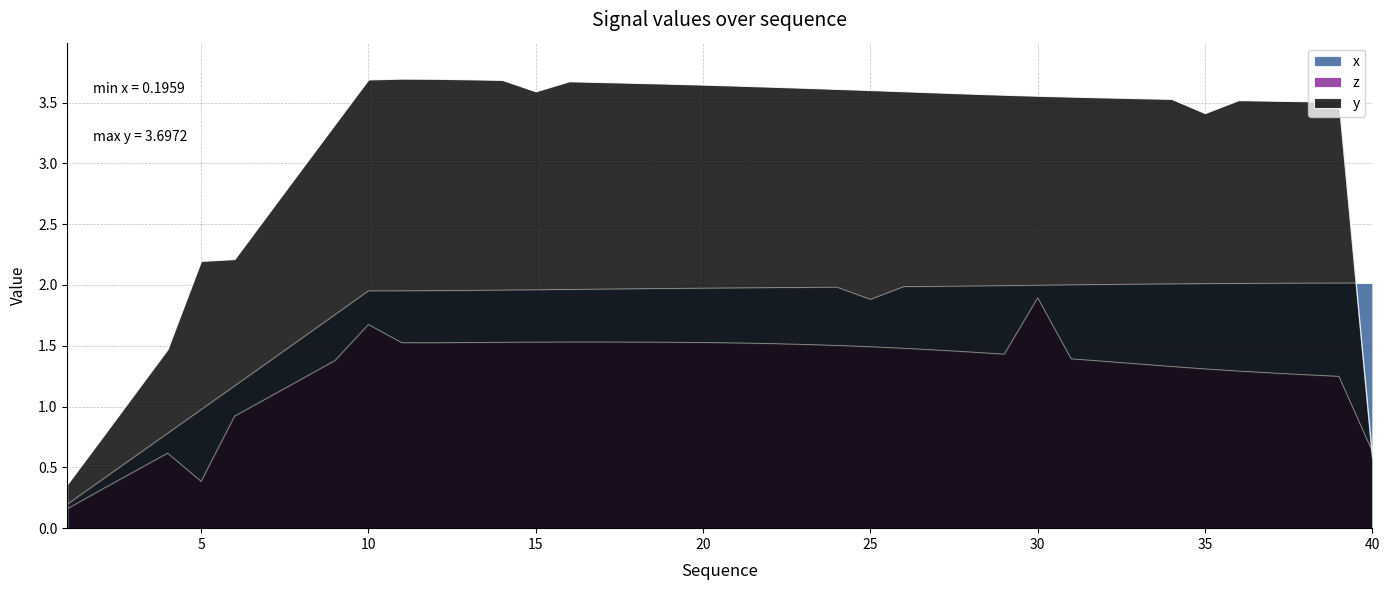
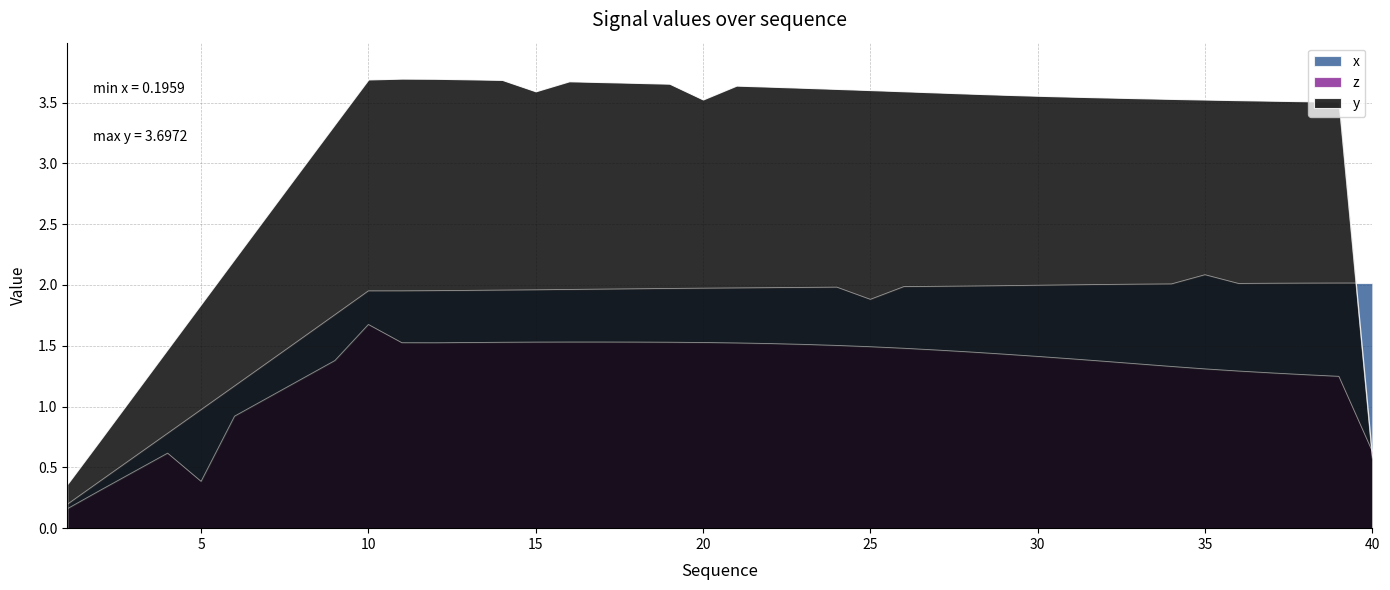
  {
    "x": {
      "5": 0.97,
      "10": 1.95,
      "15": 1.96,
      "20": 1.97,
      "25": 1.88,
      "30": 2.00,
-     "35": 2.01,
+     "35": 2.08,
      "40": 2.02
    },
    "z": {
      "5": 0.39,
      "10": 1.68,
      "15": 1.53,
      "20": 1.53,
      "25": 1.49,
-     "30": 1.90,
+     "30": 1.41,
      "35": 1.31,
      "40": 0.63
    },
    "y": {
-     "5": 2.20,
+     "5": 1.84,
      "10": 3.69,
      "15": 3.59,
-     "20": 3.65,
+     "20": 3.53,
      "25": 3.60,
      "30": 3.56,
-     "35": 3.41,
+     "35": 3.53,
      "40": 0.57
    }
  }
